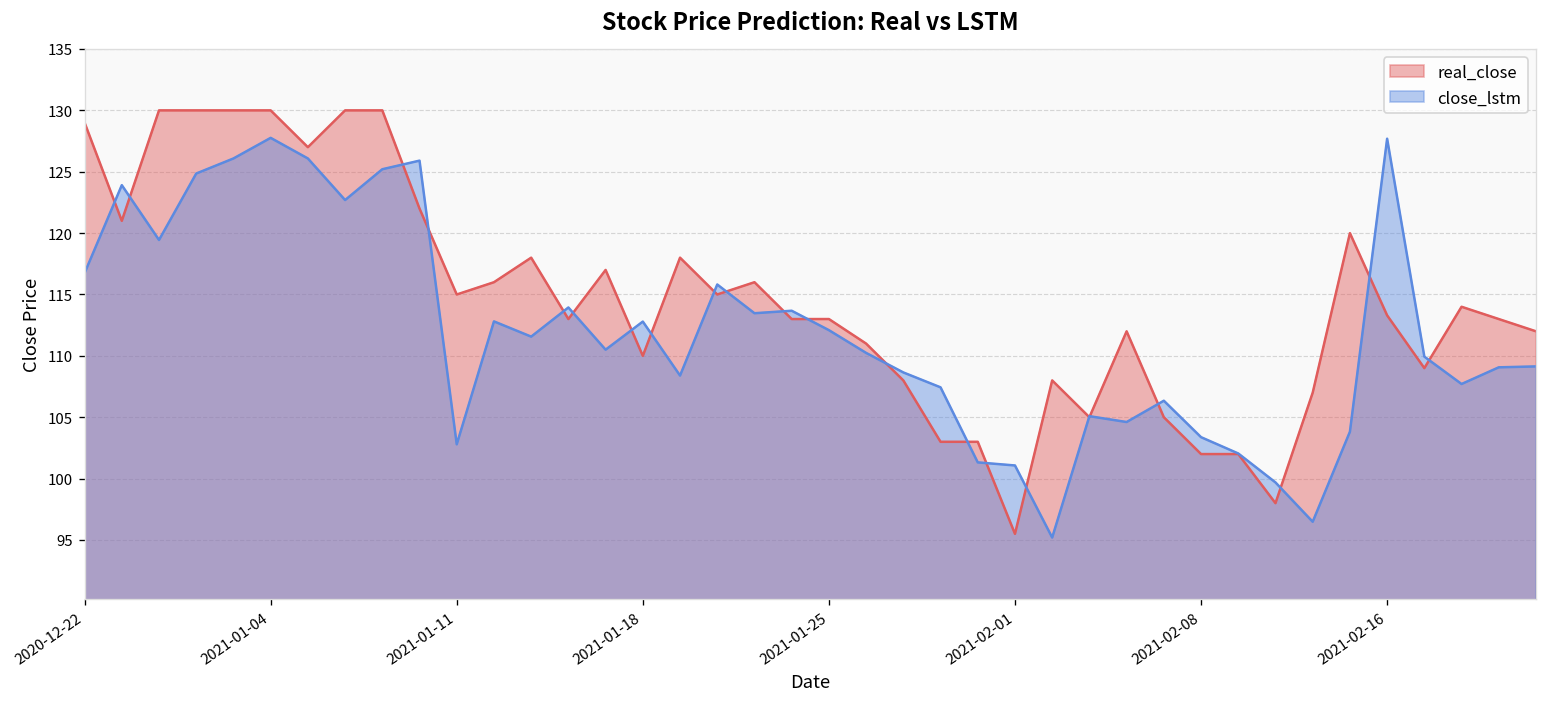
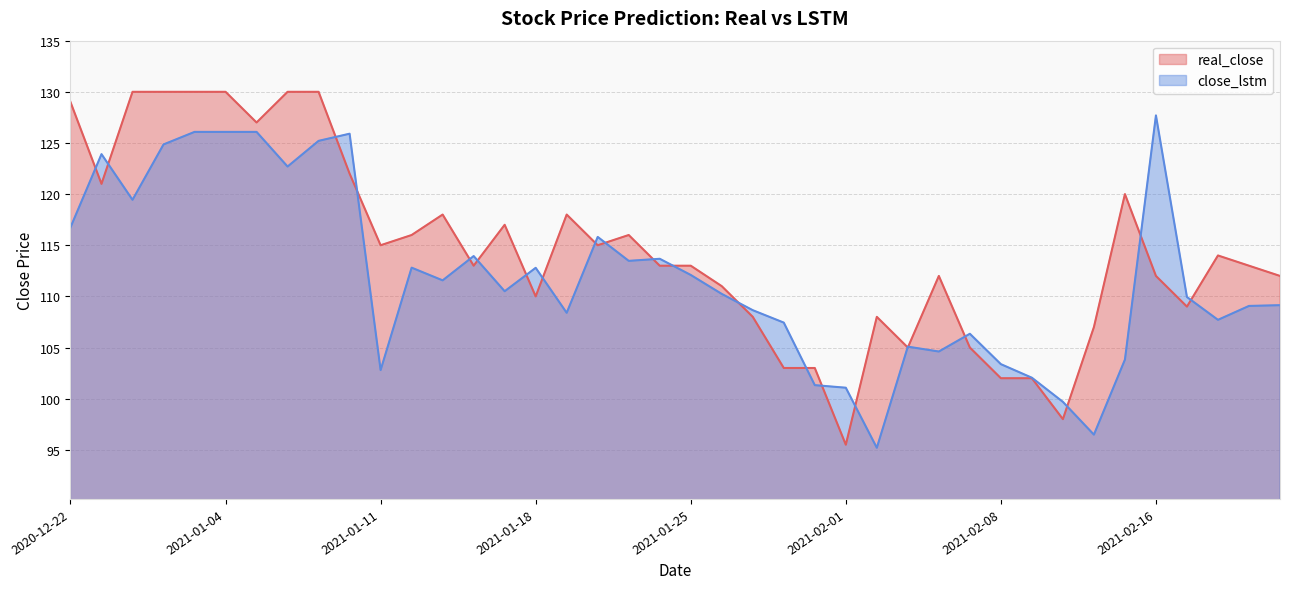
  {
    "real_close": {
      "2020-12-22": 129.0,
      "2021-01-04": 130.0,
      "2021-01-11": 115.0,
      "2021-01-18": 110.0,
      "2021-01-25": 113.0,
      "2021-02-01": 95.5,
      "2021-02-08": 102.0,
-     "2021-02-16": 113.3
+     "2021-02-16": 112.0
    },
    "close_lstm": {
      "2020-12-22": 116.7,
-     "2021-01-04": 127.8,
+     "2021-01-04": 126.1,
      "2021-01-11": 102.8,
      "2021-01-18": 112.8,
      "2021-01-25": 112.1,
      "2021-02-01": 101.1,
      "2021-02-08": 103.4,
      "2021-02-16": 127.7
    }
  }
